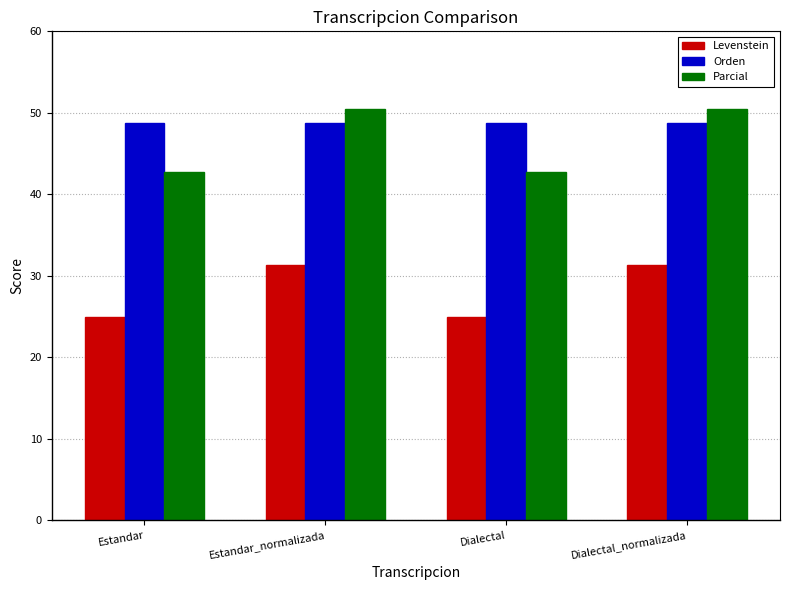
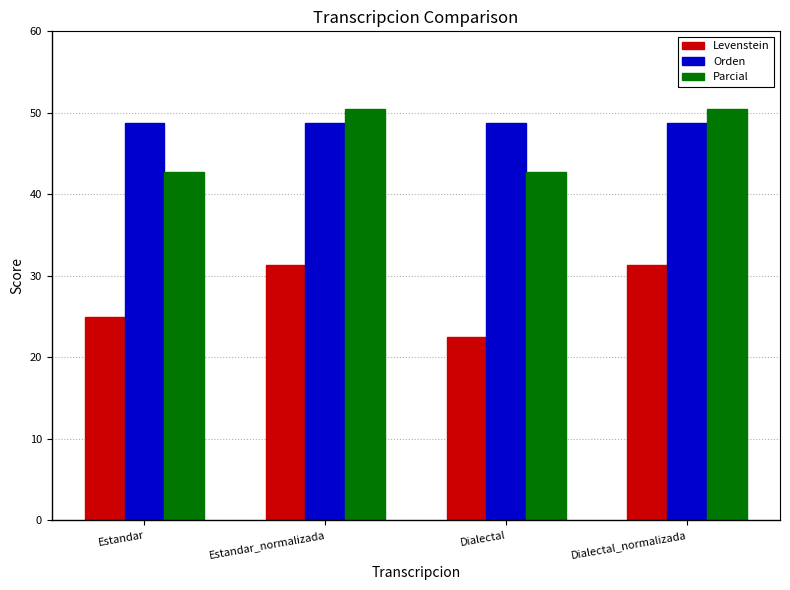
  {
    "Levenstein": {
      "Estandar": 25,
      "Estandar_normalizada": 31,
-     "Dialectal": 25,
+     "Dialectal": 23,
      "Dialectal_normalizada": 31
    },
    "Orden": {
      "Estandar": 49,
      "Estandar_normalizada": 49,
      "Dialectal": 49,
      "Dialectal_normalizada": 49
    },
    "Parcial": {
      "Estandar": 43,
      "Estandar_normalizada": 50,
      "Dialectal": 43,
      "Dialectal_normalizada": 50
    }
  }
